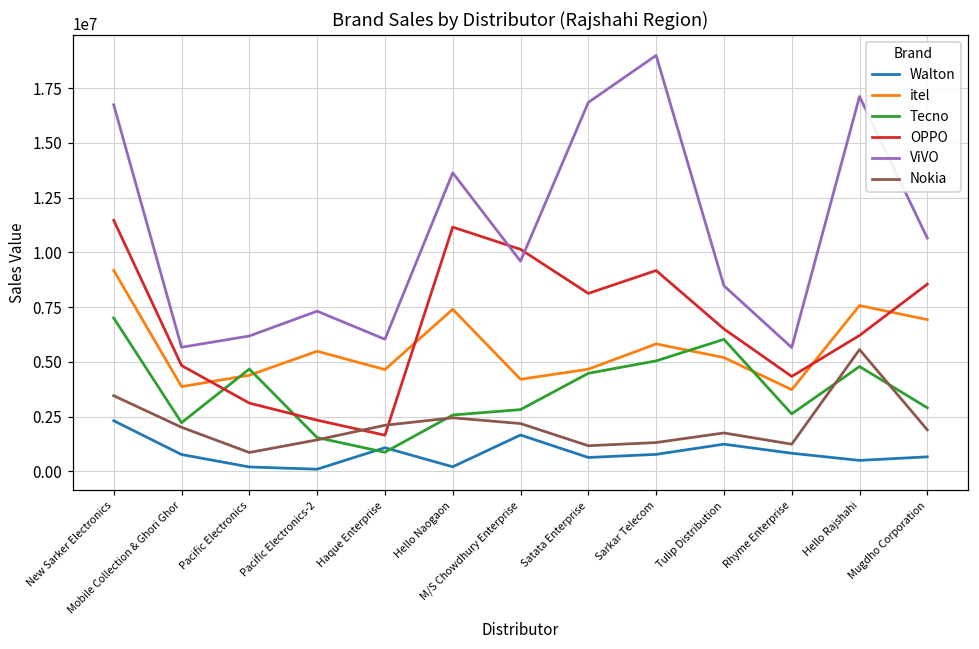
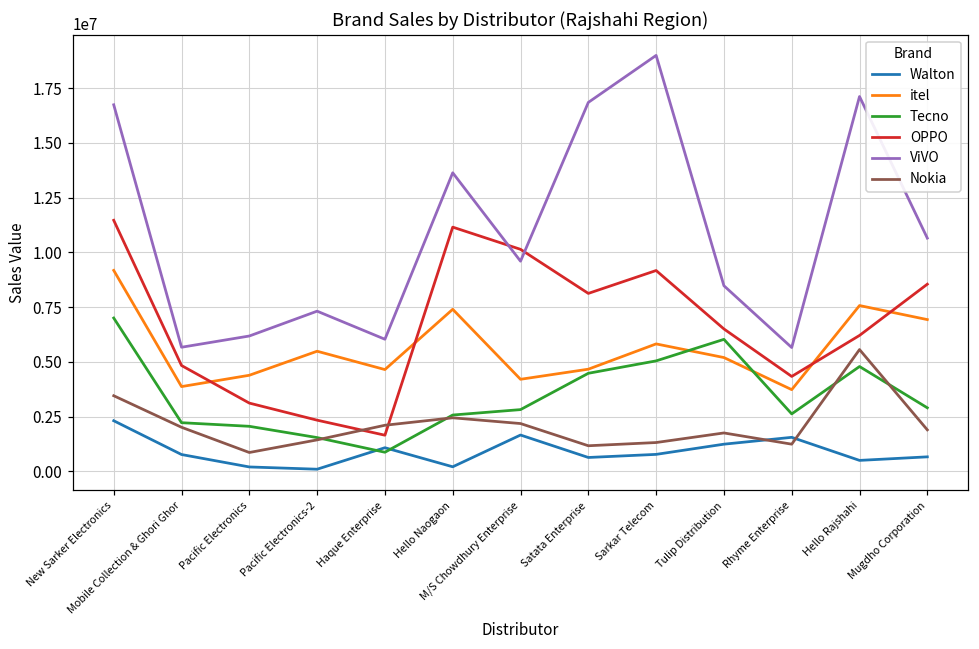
  {
    "Walton": {
      "New Sarker Electronics": 2300000,
      "Mobile Collection & Ghori Ghor": 800000,
      "Pacific Electronics": 200000,
      "Pacific Electronics-2": 100000,
      "Haque Enterprise": 1100000,
      "Hello Naogaon": 200000,
      "M/S Chowdhury Enterprise": 1700000,
      "Satata Enterprise": 600000,
      "Sarkar Telecom": 800000,
      "Tulip Distribution": 1200000,
-     "Rhyme Enterprise": 800000,
+     "Rhyme Enterprise": 1600000,
      "Hello Rajshahi": 500000,
      "Mugdho Corporation": 700000
    },
    "itel": {
      "New Sarker Electronics": 9200000,
      "Mobile Collection & Ghori Ghor": 3900000,
      "Pacific Electronics": 4400000,
      "Pacific Electronics-2": 5500000,
      "Haque Enterprise": 4700000,
      "Hello Naogaon": 7400000,
      "M/S Chowdhury Enterprise": 4200000,
      "Satata Enterprise": 4700000,
      "Sarkar Telecom": 5800000,
      "Tulip Distribution": 5200000,
      "Rhyme Enterprise": 3700000,
      "Hello Rajshahi": 7600000,
      "Mugdho Corporation": 6900000
    },
    "Tecno": {
      "New Sarker Electronics": 7000000,
      "Mobile Collection & Ghori Ghor": 2200000,
-     "Pacific Electronics": 4700000,
+     "Pacific Electronics": 2100000,
      "Haque Enterprise": 900000,
      "M/S Chowdhury Enterprise": 2800000,
      "Satata Enterprise": 4500000,
      "Sarkar Telecom": 5000000,
      "Tulip Distribution": 6000000,
      "Rhyme Enterprise": 2600000,
      "Hello Rajshahi": 4800000,
      "Mugdho Corporation": 2900000
    },
    "OPPO": {
      "New Sarker Electronics": 11500000,
      "Mobile Collection & Ghori Ghor": 4800000,
      "Pacific Electronics": 3100000,
      "Pacific Electronics-2": 2300000,
      "Haque Enterprise": 1700000,
      "Hello Naogaon": 11200000,
      "M/S Chowdhury Enterprise": 10100000,
      "Satata Enterprise": 8100000,
      "Sarkar Telecom": 9200000,
      "Tulip Distribution": 6500000,
      "Rhyme Enterprise": 4300000,
      "Hello Rajshahi": 6200000,
      "Mugdho Corporation": 8500000
    },
    "ViVO": {
      "New Sarker Electronics": 16700000,
      "Mobile Collection & Ghori Ghor": 5700000,
      "Pacific Electronics": 6200000,
      "Pacific Electronics-2": 7300000,
      "Haque Enterprise": 6000000,
      "Hello Naogaon": 13600000,
      "M/S Chowdhury Enterprise": 9600000,
      "Satata Enterprise": 16800000,
      "Sarkar Telecom": 19000000,
      "Tulip Distribution": 8500000,
      "Rhyme Enterprise": 5700000,
      "Hello Rajshahi": 17100000,
      "Mugdho Corporation": 10700000
    },
    "Nokia": {
      "New Sarker Electronics": 3500000,
      "Mobile Collection & Ghori Ghor": 2000000,
      "Pacific Electronics": 900000,
      "Haque Enterprise": 2100000,
      "M/S Chowdhury Enterprise": 2200000,
      "Satata Enterprise": 1200000,
      "Sarkar Telecom": 1300000,
      "Tulip Distribution": 1800000,
      "Rhyme Enterprise": 1200000,
      "Hello Rajshahi": 5600000,
      "Mugdho Corporation": 1900000
    }
  }
